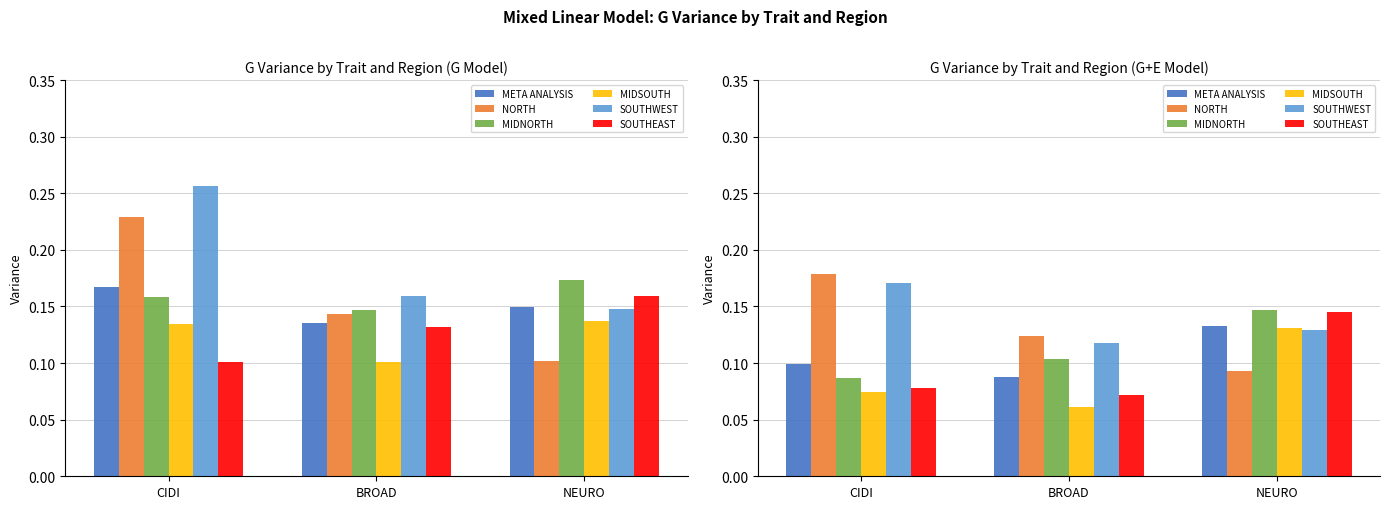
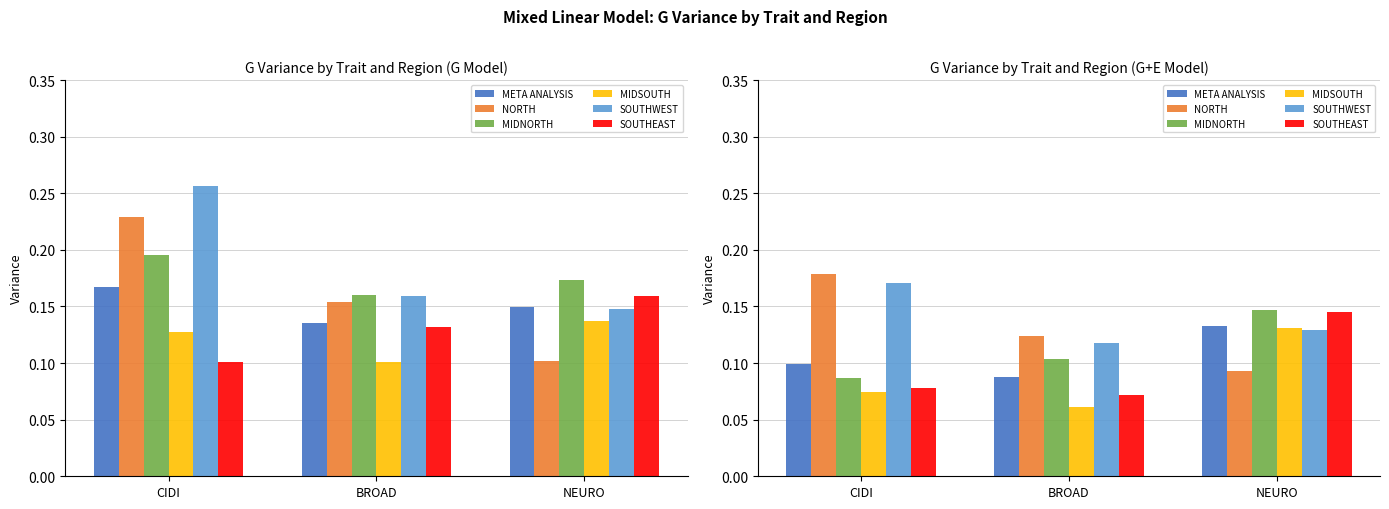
  {
    "G Variance by Trait and Region (G Model)": {
      "NORTH": {
        "CIDI": 0.229,
-       "BROAD": 0.144,
+       "BROAD": 0.154,
        "NEURO": 0.102
      },
      "MIDNORTH": {
-       "CIDI": 0.158,
-       "BROAD": 0.147,
+       "CIDI": 0.195,
+       "BROAD": 0.160,
        "NEURO": 0.174
      },
      "MIDSOUTH": {
-       "CIDI": 0.134,
+       "CIDI": 0.127,
        "BROAD": 0.101,
        "NEURO": 0.137
      },
      "SOUTHEAST": {
        "CIDI": 0.101,
        "BROAD": 0.132,
        "NEURO": 0.160
      }
    },
    "G Variance by Trait and Region (G+E Model)": {
      "NORTH": {
        "CIDI": 0.179,
        "BROAD": 0.124,
        "NEURO": 0.093
      },
      "MIDNORTH": {
        "CIDI": 0.087,
        "BROAD": 0.104,
        "NEURO": 0.147
      },
      "MIDSOUTH": {
        "CIDI": 0.074,
        "BROAD": 0.061,
        "NEURO": 0.131
      },
      "SOUTHEAST": {
        "CIDI": 0.078,
        "BROAD": 0.072,
        "NEURO": 0.145
      }
    }
  }
